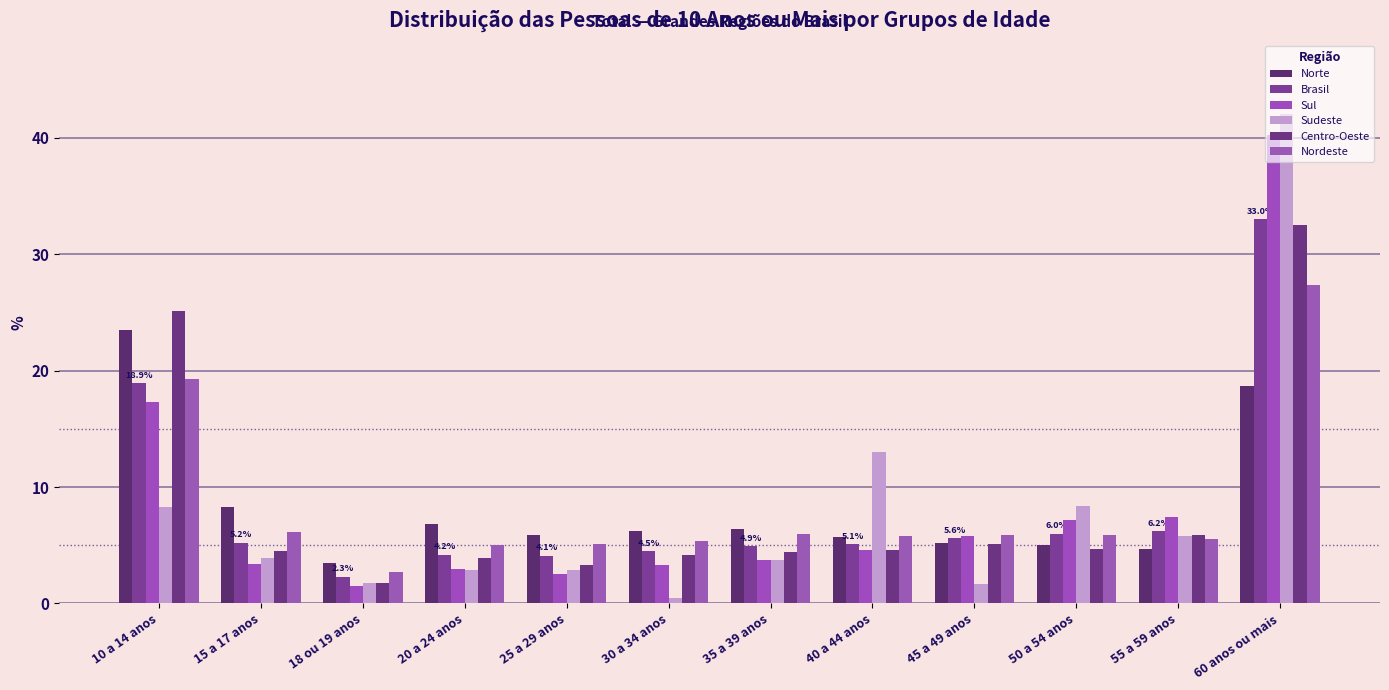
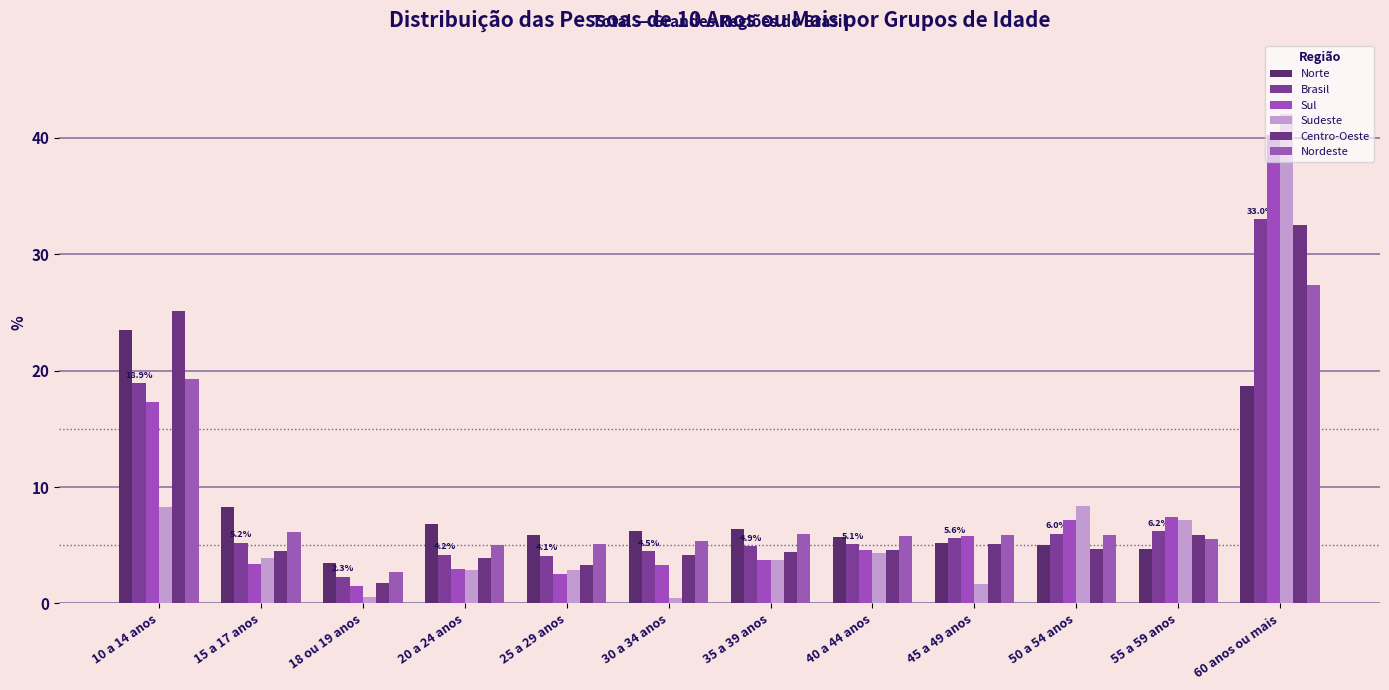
  {
    "Sudeste": {
      "10 a 14 anos": 8.3,
      "15 a 17 anos": 3.9,
-     "18 ou 19 anos": 1.8,
+     "18 ou 19 anos": 0.6,
      "20 a 24 anos": 2.9,
      "25 a 29 anos": 2.9,
      "30 a 34 anos": 0.5,
      "35 a 39 anos": 3.7,
-     "40 a 44 anos": 13.0,
+     "40 a 44 anos": 4.3,
      "45 a 49 anos": 1.7,
      "50 a 54 anos": 8.4,
-     "55 a 59 anos": 5.8
+     "55 a 59 anos": 7.2
    }
  }
